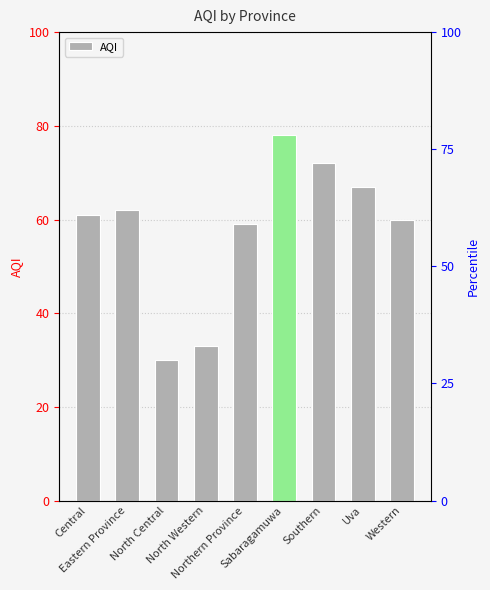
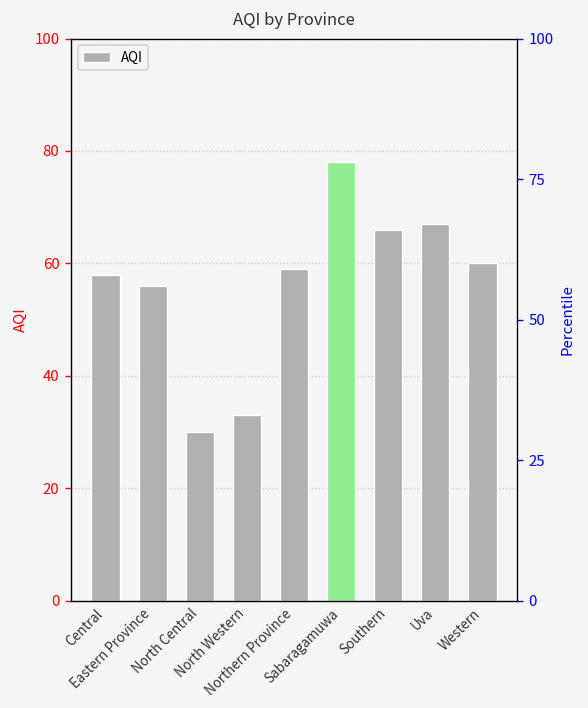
  {
-   "Central": 61,
-   "Eastern Province": 62,
+   "Central": 58,
+   "Eastern Province": 56,
    "North Central": 30,
    "North Western": 33,
    "Northern Province": 59,
    "Sabaragamuwa": 78,
-   "Southern": 72,
+   "Southern": 66,
    "Uva": 67,
    "Western": 60
  }
